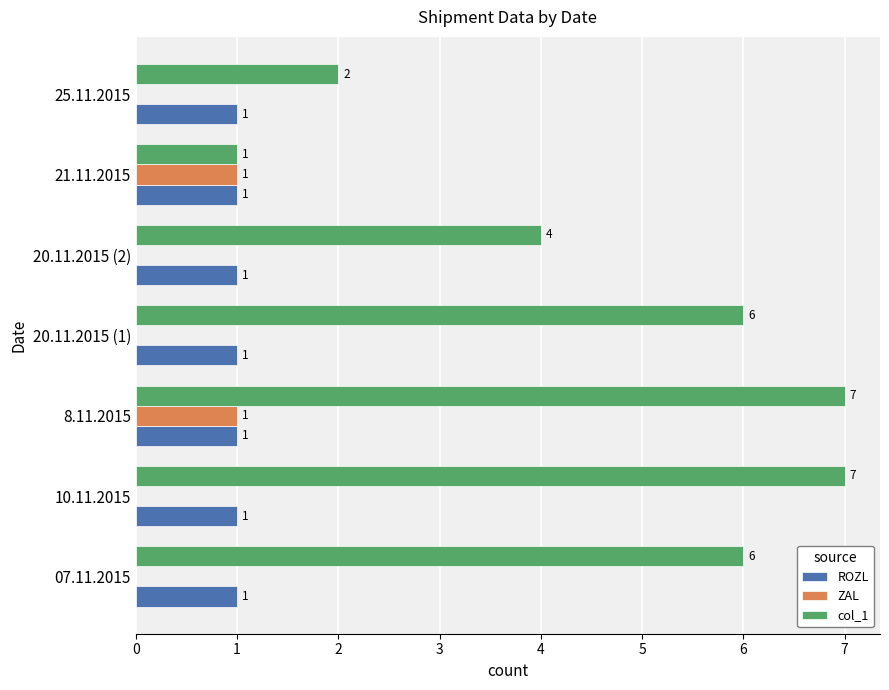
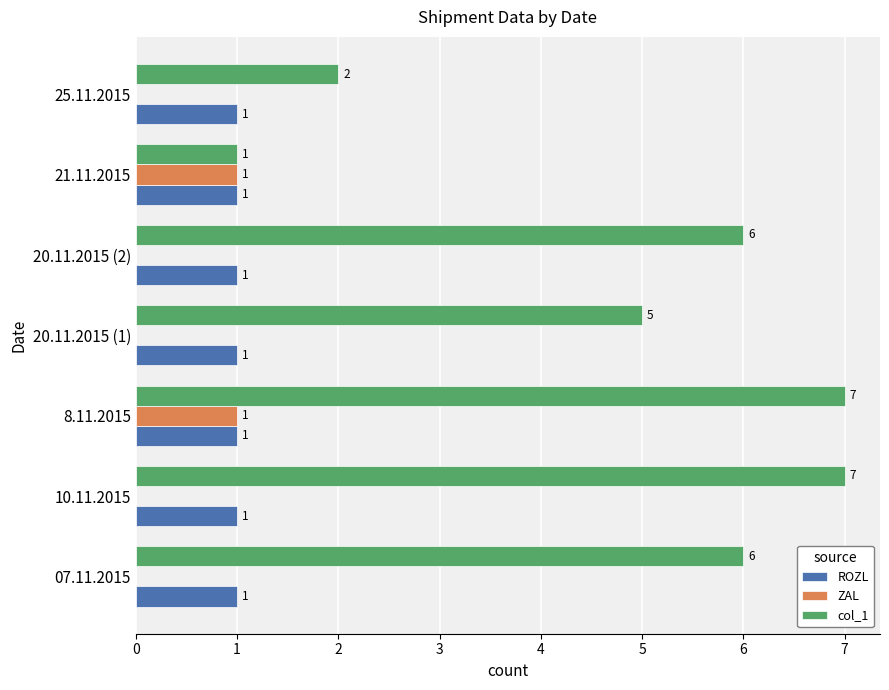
  {
    "ROZL": {
      "25.11.2015": 1,
      "21.11.2015": 1,
      "20.11.2015 (2)": 1,
      "20.11.2015 (1)": 1,
      "8.11.2015": 1,
      "10.11.2015": 1,
      "07.11.2015": 1
    },
    "ZAL": {
      "21.11.2015": 1,
      "8.11.2015": 1
    },
    "col_1": {
      "25.11.2015": 2,
      "21.11.2015": 1,
-     "20.11.2015 (2)": 4,
-     "20.11.2015 (1)": 6,
+     "20.11.2015 (2)": 6,
+     "20.11.2015 (1)": 5,
      "8.11.2015": 7,
      "10.11.2015": 7,
      "07.11.2015": 6
    }
  }
